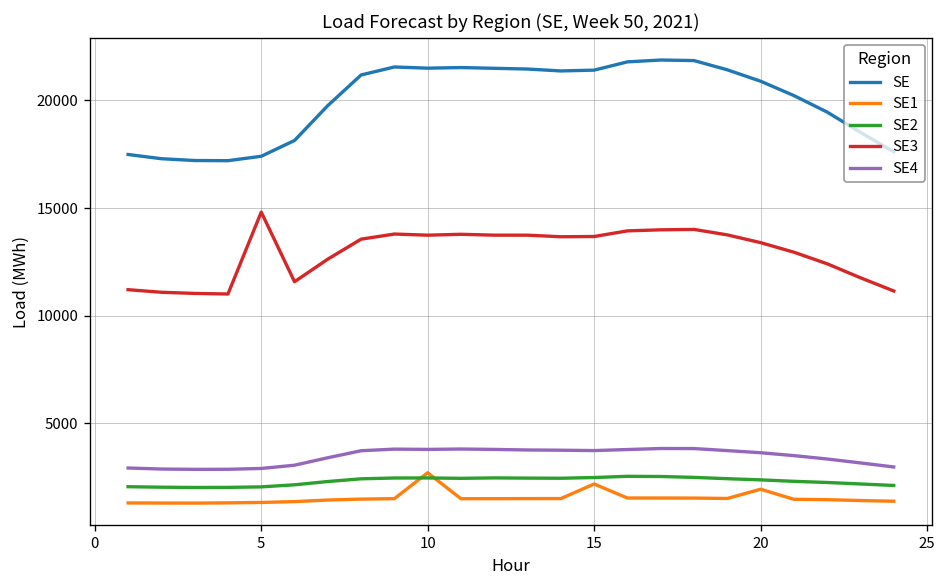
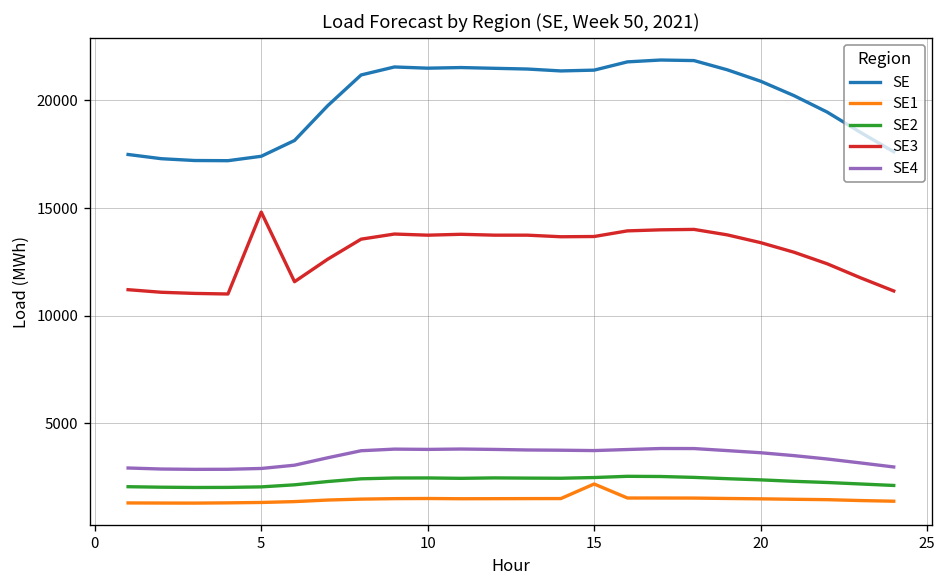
  {
    "SE": {
      "5": 17400,
      "10": 21500,
      "15": 21400,
      "20": 20900
    },
    "SE1": {
      "5": 1300,
-     "10": 2700,
+     "10": 1500,
      "15": 2200,
-     "20": 1900
+     "20": 1500
    },
    "SE2": {
      "5": 2000,
      "10": 2500,
      "15": 2500,
      "20": 2400
    },
    "SE3": {
      "5": 14800,
      "10": 13700,
      "15": 13700,
      "20": 13400
    },
    "SE4": {
      "5": 2900,
      "10": 3800,
      "15": 3700,
      "20": 3600
    }
  }
